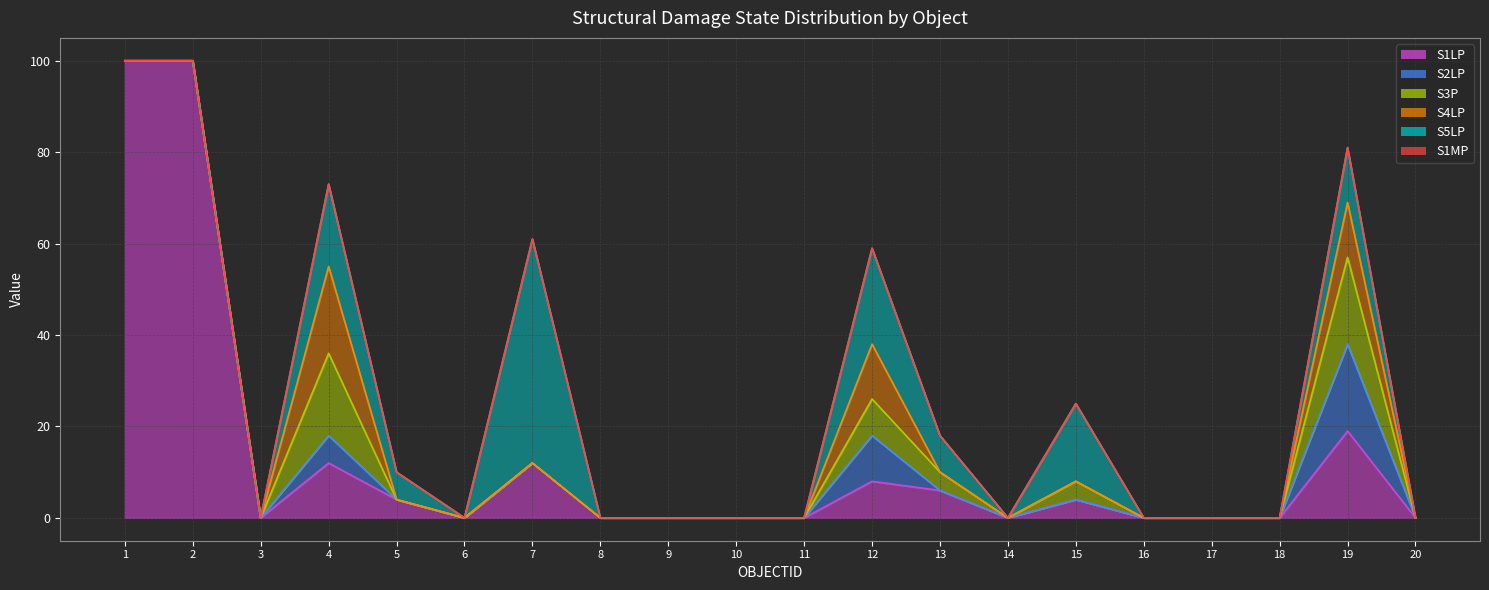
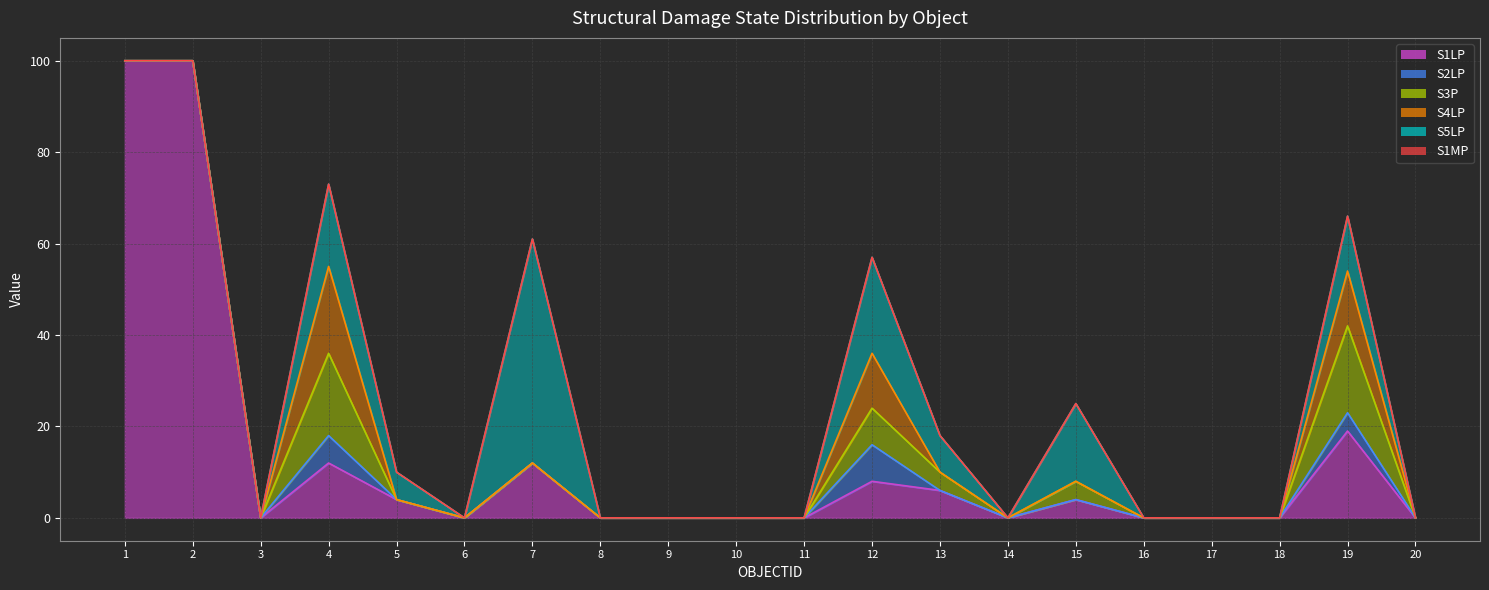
  {
    "S1LP": {
      "4": 12,
      "12": 8,
      "19": 19
    },
    "S2LP": {
      "4": 6,
-     "12": 10,
-     "19": 19
+     "12": 8,
+     "19": 4
    },
    "S3P": {
      "4": 18,
      "12": 8,
      "19": 19
    },
    "S4LP": {
      "4": 19,
      "12": 12,
      "19": 12
    }
  }
